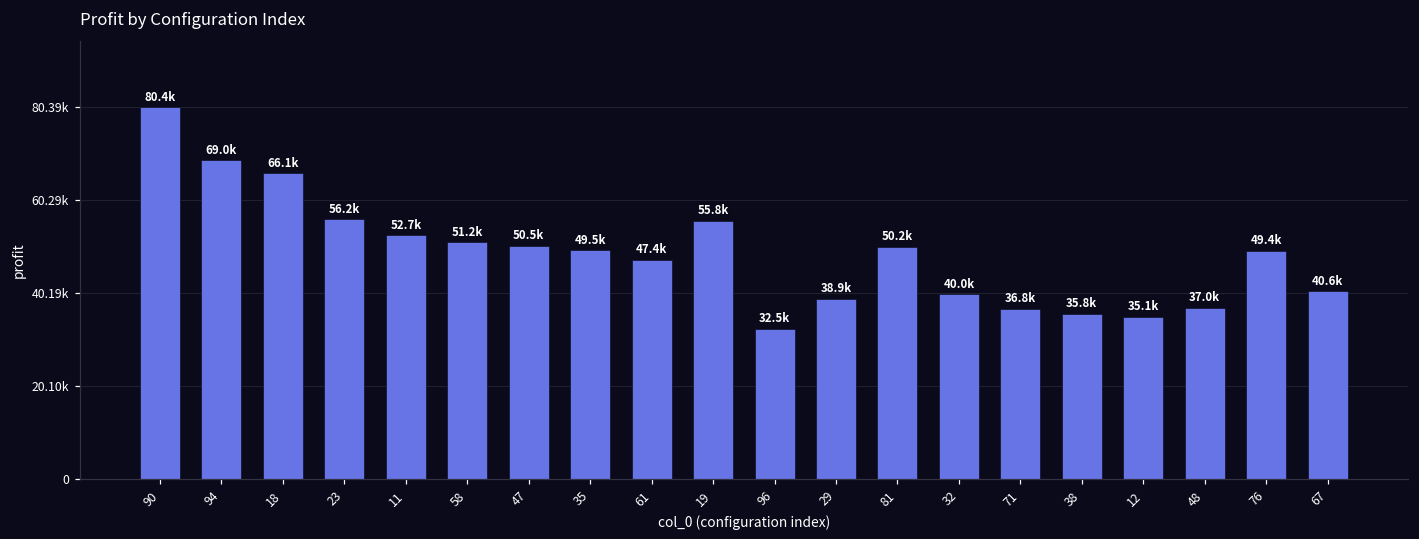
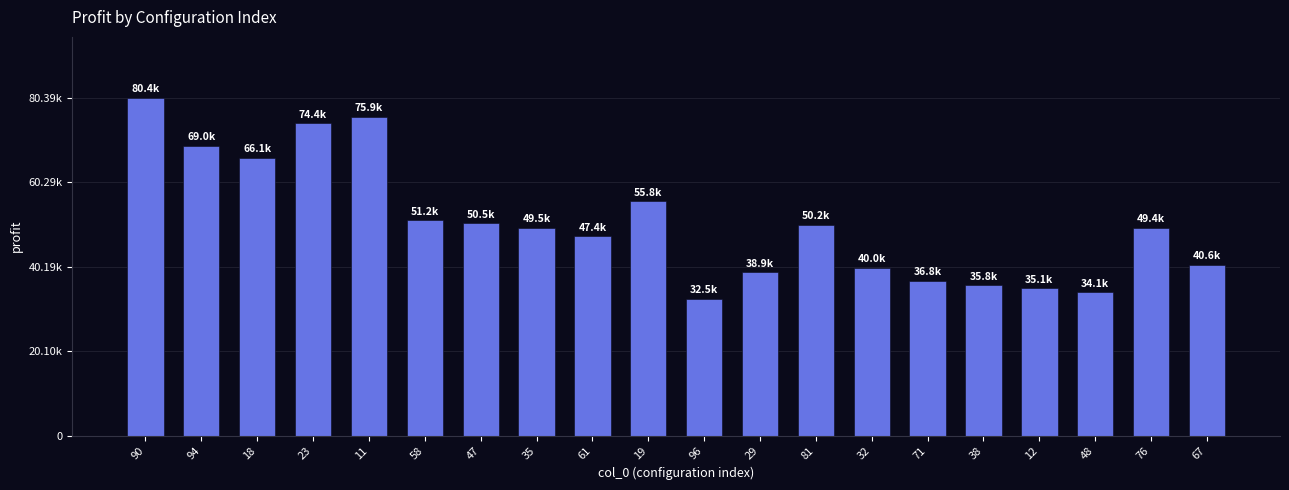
  {
    "90": "80.4k",
    "94": "69.0k",
    "18": "66.1k",
-   "23": "56.2k",
-   "11": "52.7k",
+   "23": "74.4k",
+   "11": "75.9k",
    "58": "51.2k",
    "47": "50.5k",
    "35": "49.5k",
    "61": "47.4k",
    "19": "55.8k",
    "96": "32.5k",
    "29": "38.9k",
    "81": "50.2k",
    "32": "40.0k",
    "71": "36.8k",
    "38": "35.8k",
    "12": "35.1k",
-   "48": "37.0k",
+   "48": "34.1k",
    "76": "49.4k",
    "67": "40.6k"
  }
